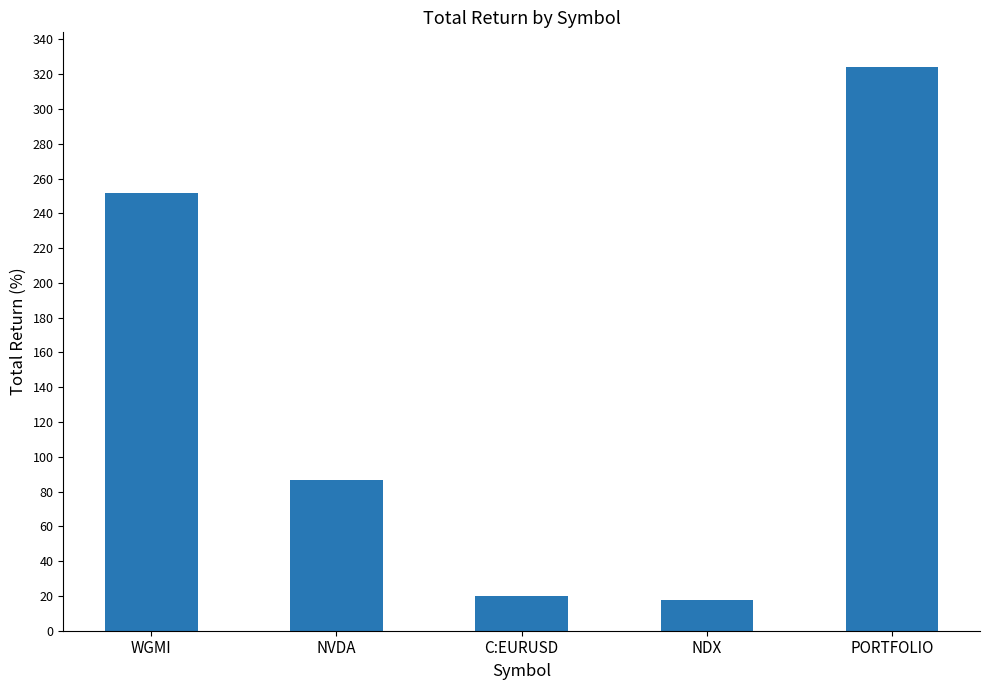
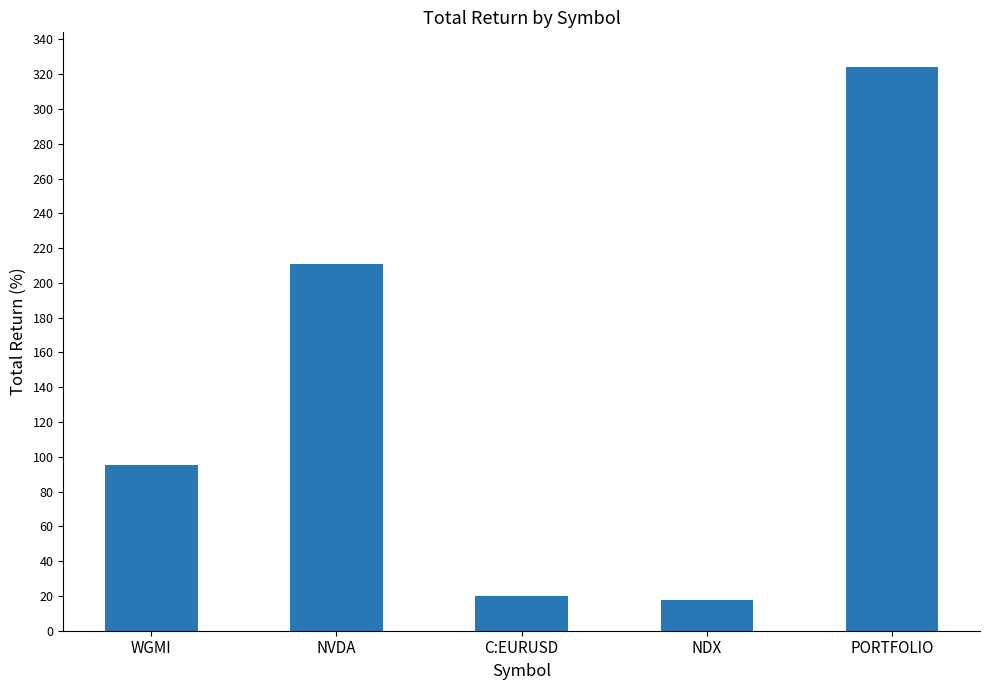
  {
-   "WGMI": 252,
-   "NVDA": 87,
+   "WGMI": 96,
+   "NVDA": 211,
    "C:EURUSD": 20,
    "NDX": 18,
    "PORTFOLIO": 324
  }
